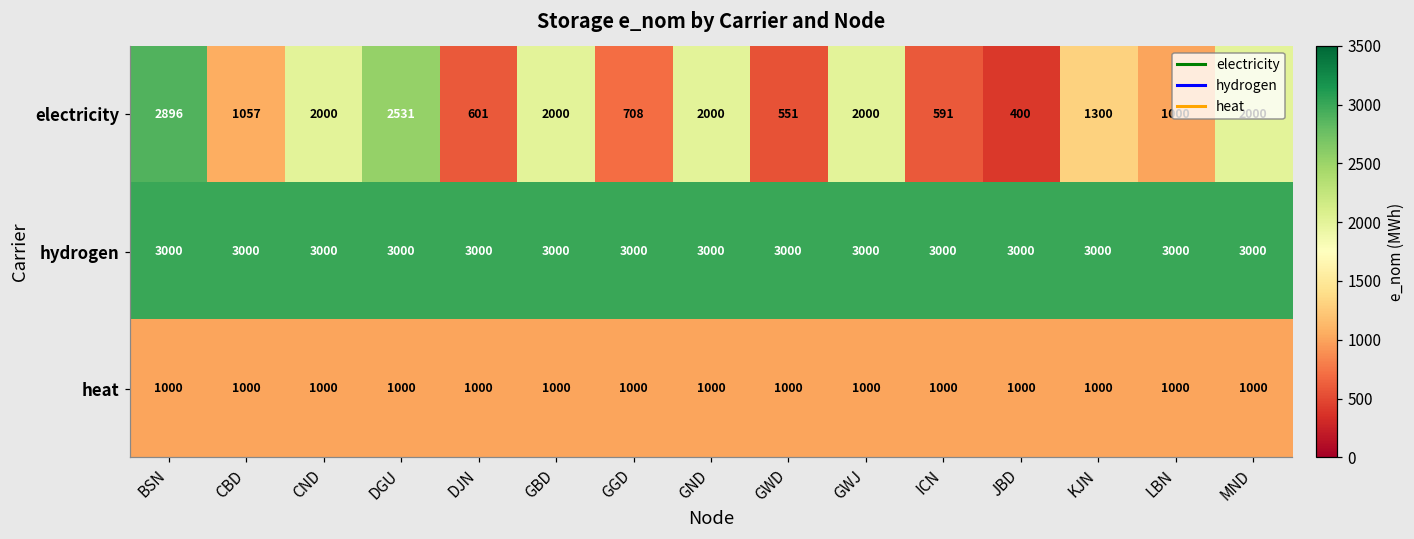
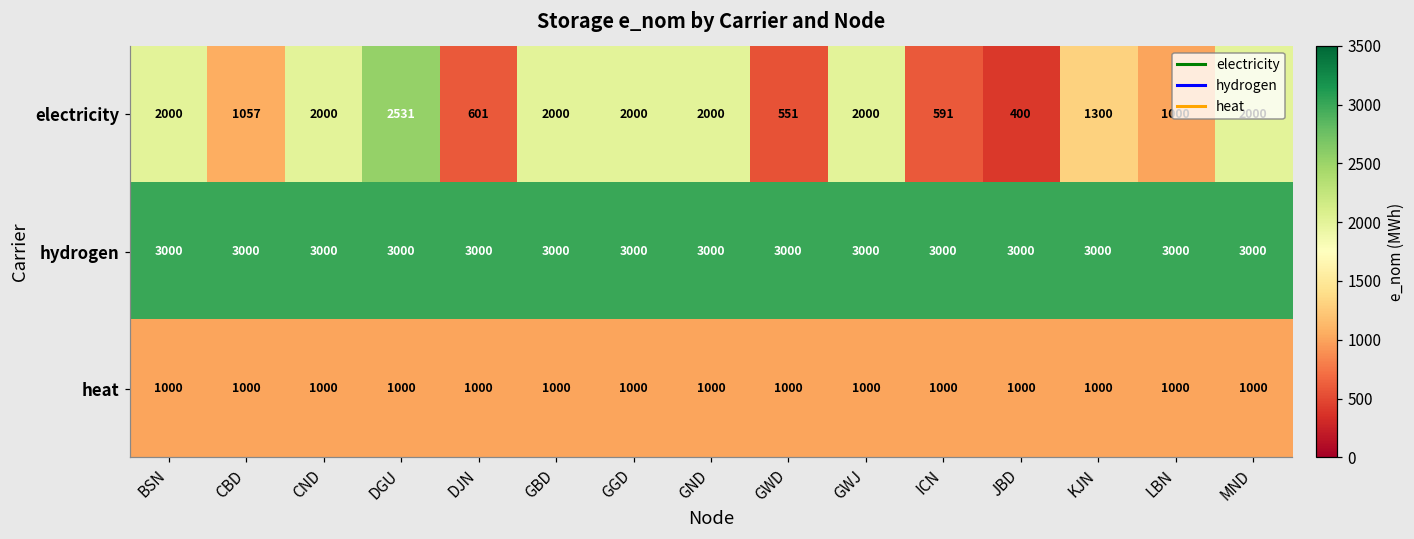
  {
    "electricity": {
-     "BSN": 2896,
+     "BSN": 2000,
      "CBD": 1057,
      "CND": 2000,
      "DGU": 2531,
      "DJN": 601,
      "GBD": 2000,
-     "GGD": 708,
+     "GGD": 2000,
      "GND": 2000,
      "GWD": 551,
      "GWJ": 2000,
      "ICN": 591,
      "JBD": 400,
      "KJN": 1300
    },
    "hydrogen": {
      "BSN": 3000,
      "CBD": 3000,
      "CND": 3000,
      "DGU": 3000,
      "DJN": 3000,
      "GBD": 3000,
      "GGD": 3000,
      "GND": 3000,
      "GWD": 3000,
      "GWJ": 3000,
      "ICN": 3000,
      "JBD": 3000,
      "KJN": 3000,
      "LBN": 3000,
      "MND": 3000
    },
    "heat": {
      "BSN": 1000,
      "CBD": 1000,
      "CND": 1000,
      "DGU": 1000,
      "DJN": 1000,
      "GBD": 1000,
      "GGD": 1000,
      "GND": 1000,
      "GWD": 1000,
      "GWJ": 1000,
      "ICN": 1000,
      "JBD": 1000,
      "KJN": 1000,
      "LBN": 1000,
      "MND": 1000
    }
  }
